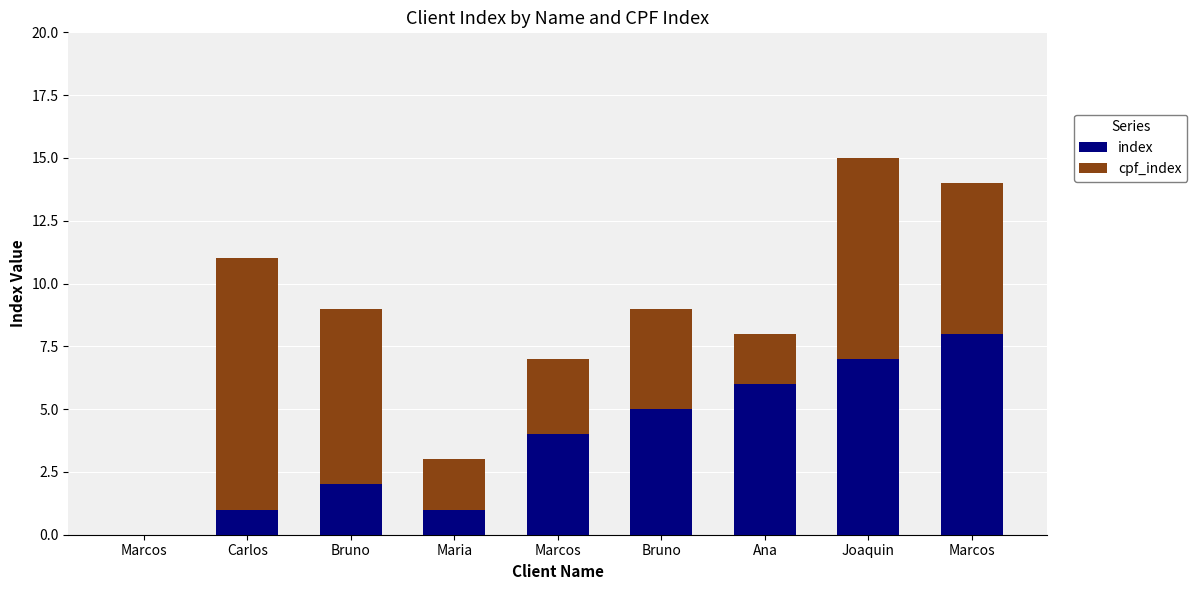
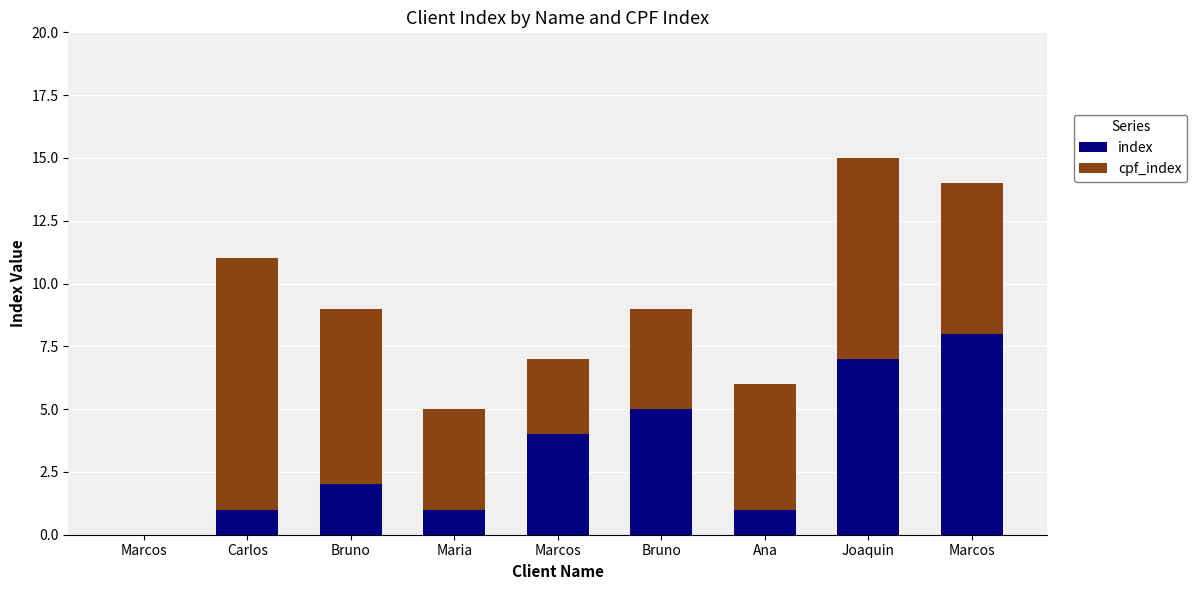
  {
    "index": {
      "Carlos": 1,
      "Maria": 1,
-     "Ana": 6,
+     "Ana": 1,
      "Joaquin": 7
    },
    "cpf_index": {
      "Carlos": 10,
-     "Maria": 2,
-     "Ana": 2,
+     "Maria": 4,
+     "Ana": 5,
      "Joaquin": 8
    }
  }
